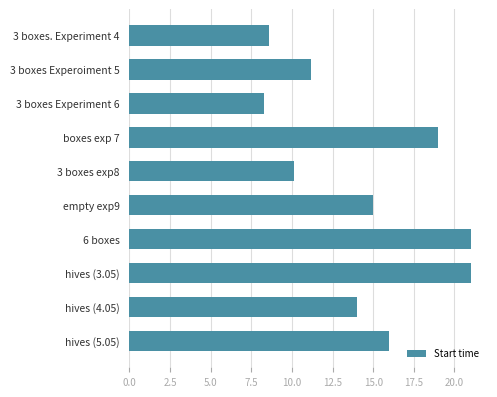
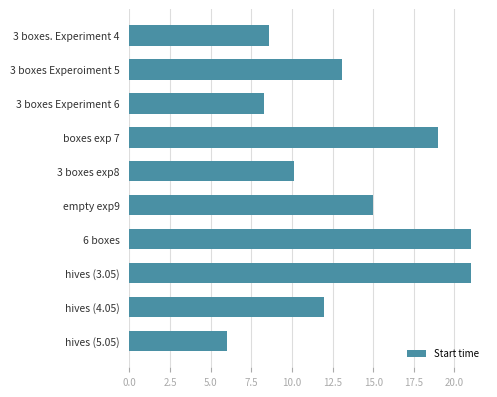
  {
    "3 boxes. Experiment 4": 8.6,
-   "3 boxes Experoiment 5": 11.2,
+   "3 boxes Experoiment 5": 13.1,
    "3 boxes Experiment 6": 8.3,
    "boxes exp 7": 19.0,
    "3 boxes exp8": 10.1,
    "empty exp9": 15.0,
    "6 boxes": 21.0,
    "hives (3.05)": 21.0,
-   "hives (4.05)": 14,
-   "hives (5.05)": 16
+   "hives (4.05)": 12,
+   "hives (5.05)": 6
  }
